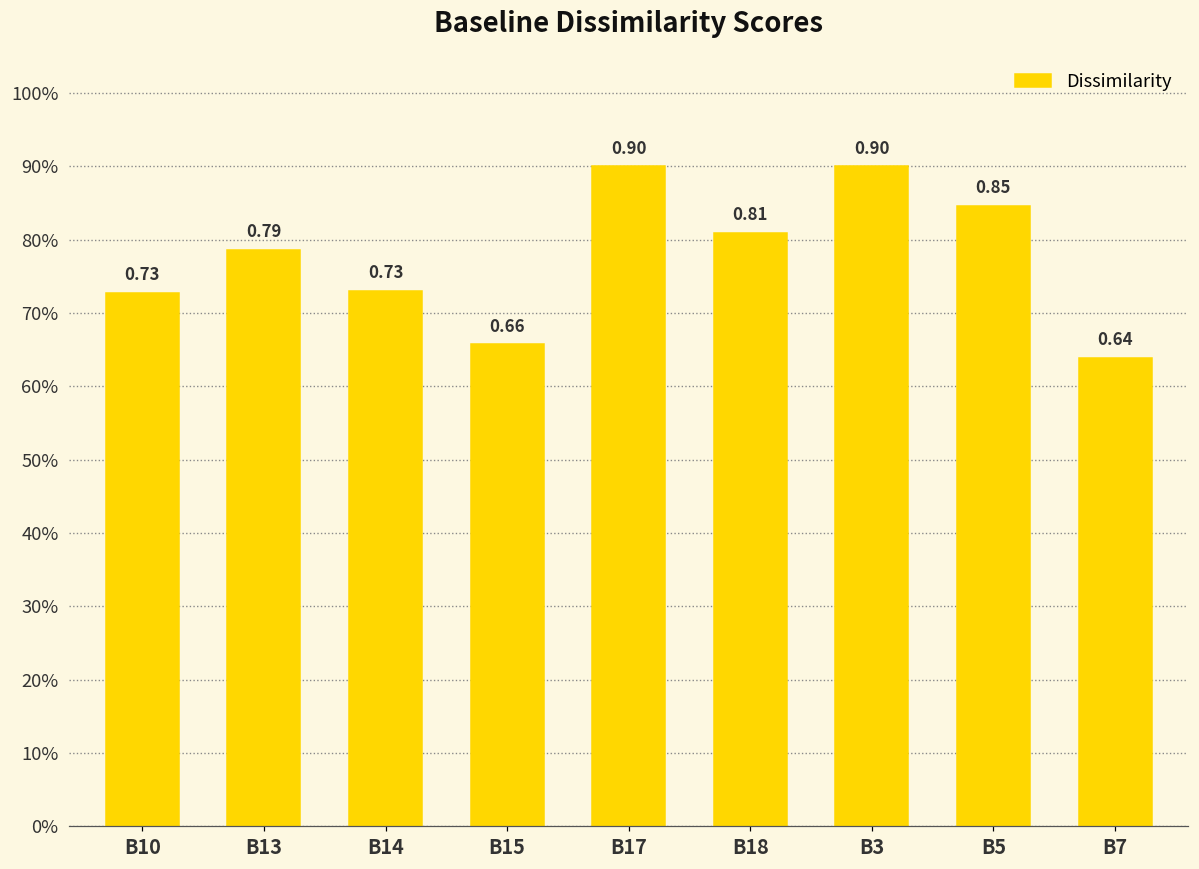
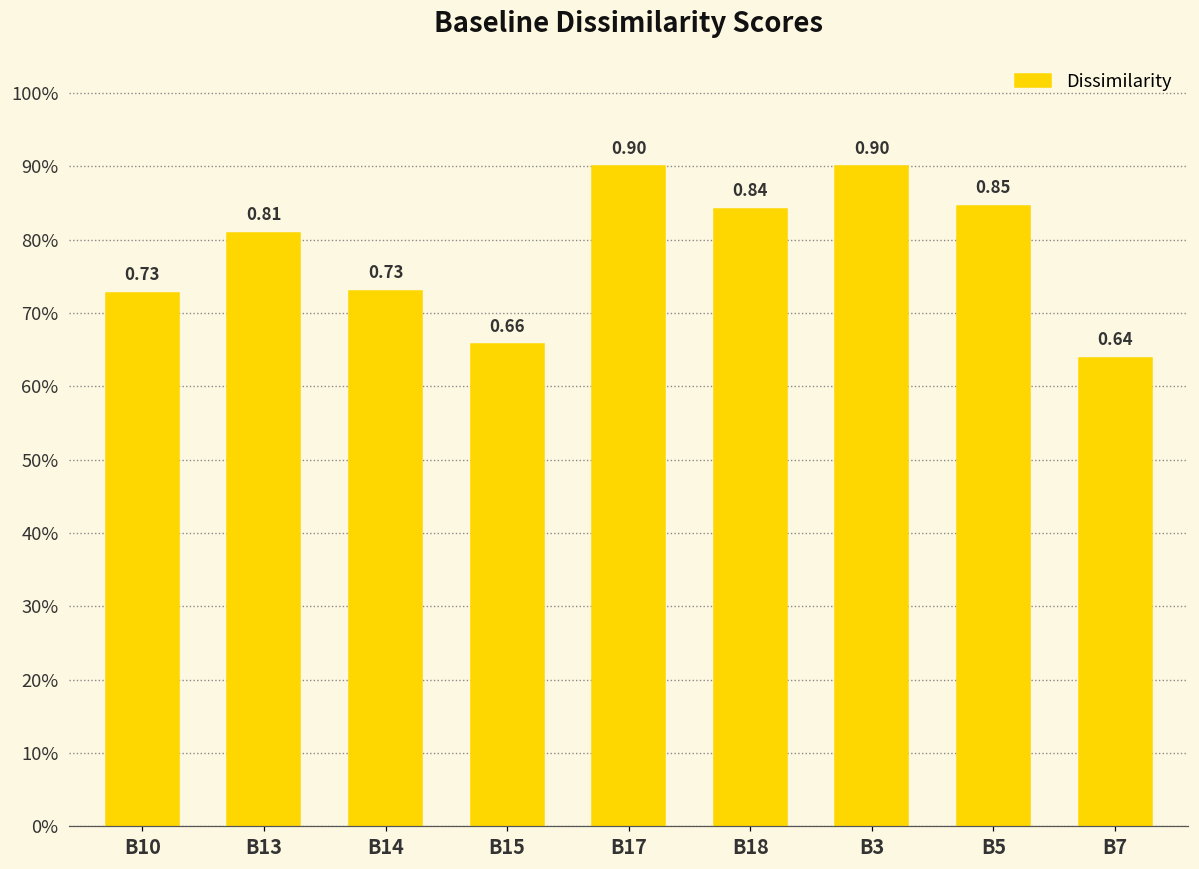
  {
    "B10": 0.73,
-   "B13": 0.79,
+   "B13": 0.81,
    "B14": 0.73,
    "B15": 0.66,
    "B17": 0.90,
-   "B18": 0.81,
+   "B18": 0.84,
    "B3": 0.90,
    "B5": 0.85,
    "B7": 0.64
  }
